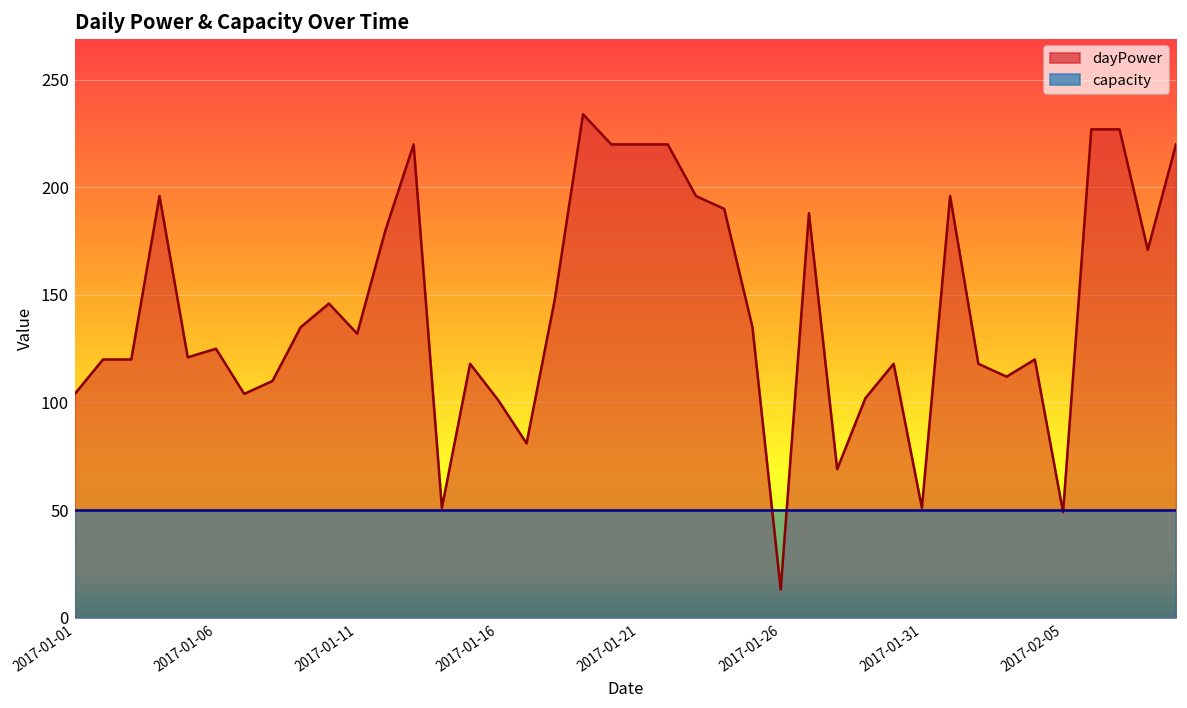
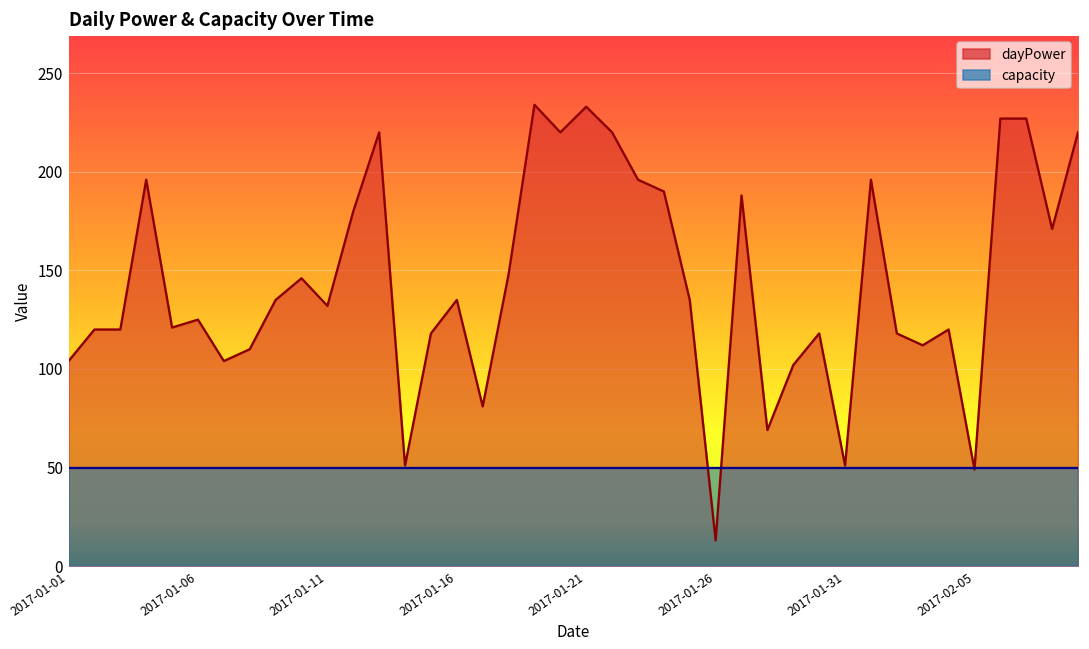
  {
    "dayPower": {
      "2017-01-01": 104,
      "2017-01-06": 125,
      "2017-01-11": 132,
-     "2017-01-16": 101,
-     "2017-01-21": 220,
+     "2017-01-16": 135,
+     "2017-01-21": 233,
      "2017-01-26": 13
    },
    "capacity": {
      "2017-01-01": 50,
      "2017-01-06": 50,
      "2017-01-11": 50,
      "2017-01-16": 50,
      "2017-01-21": 50,
      "2017-01-26": 50
    }
  }
